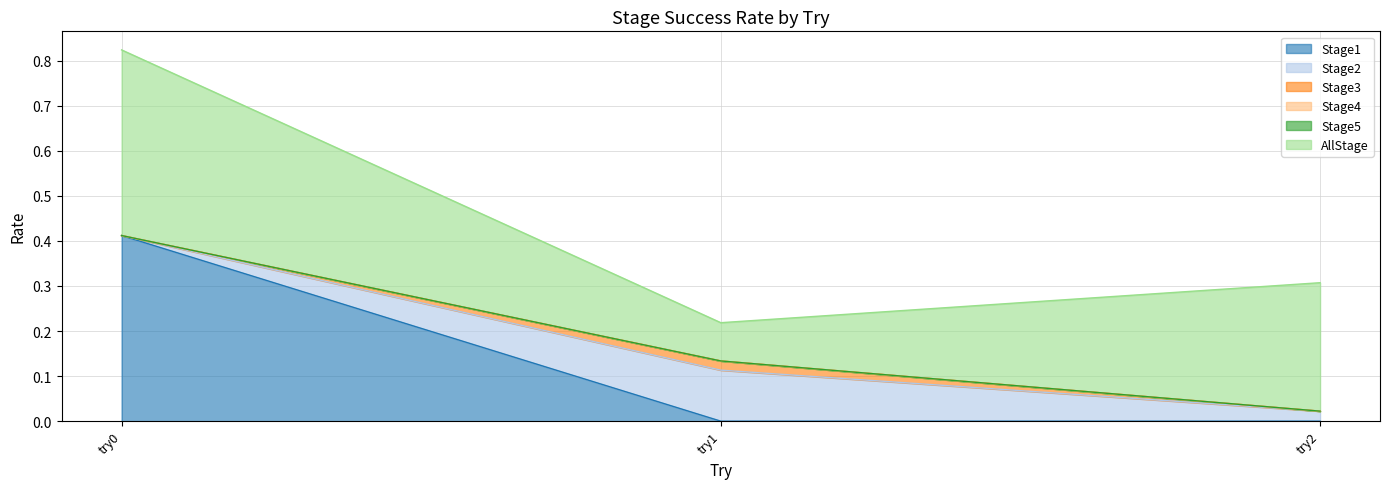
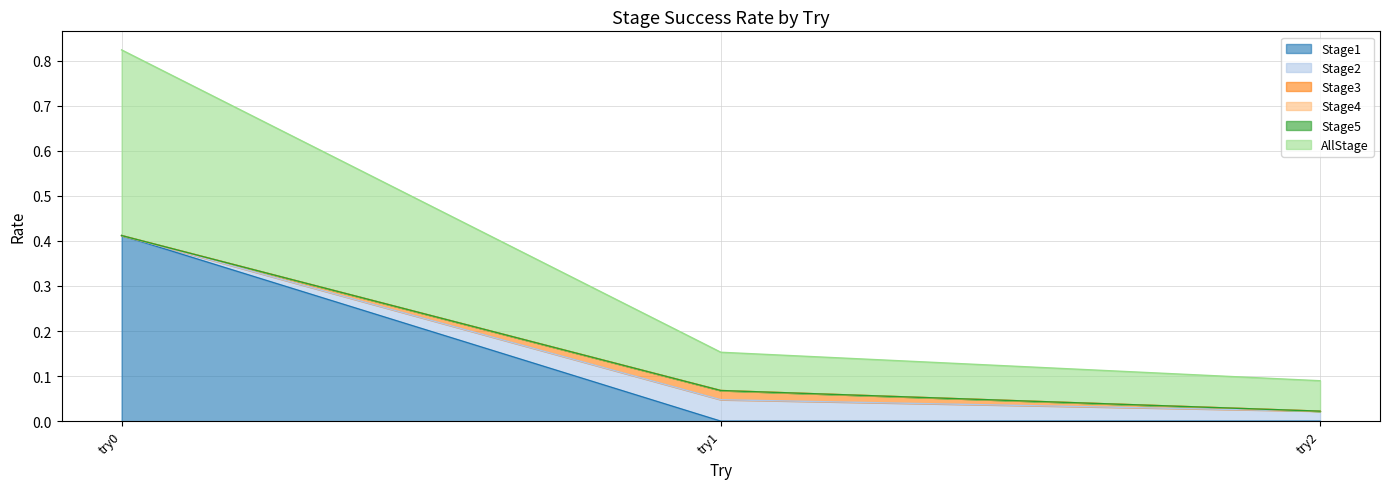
  {
    "Stage1": {
      "try1": 0.00,
      "try2": 0.00
    },
    "Stage2": {
-     "try1": 0.11
+     "try1": 0.05
    },
    "AllStage": {
      "try0": 0.41,
      "try1": 0.08,
-     "try2": 0.28
+     "try2": 0.07
    }
  }
